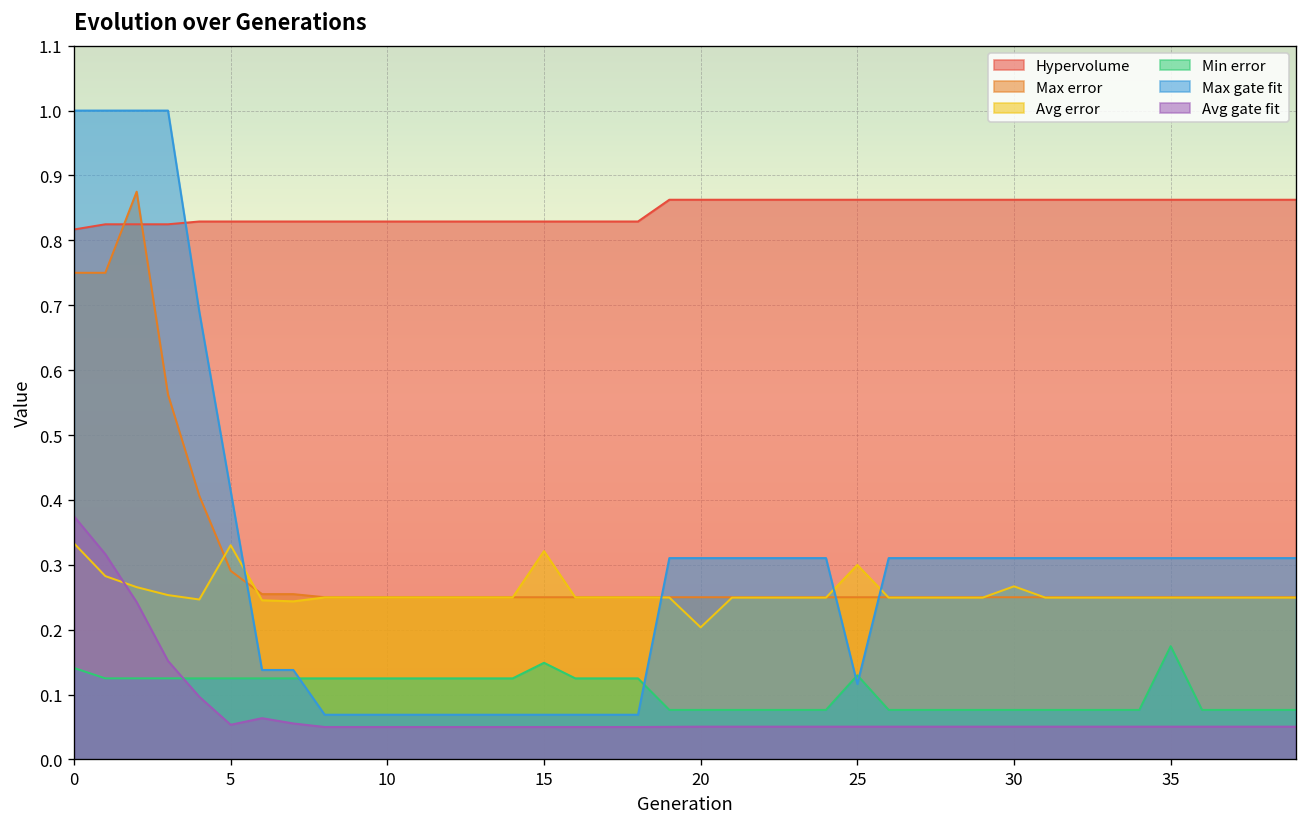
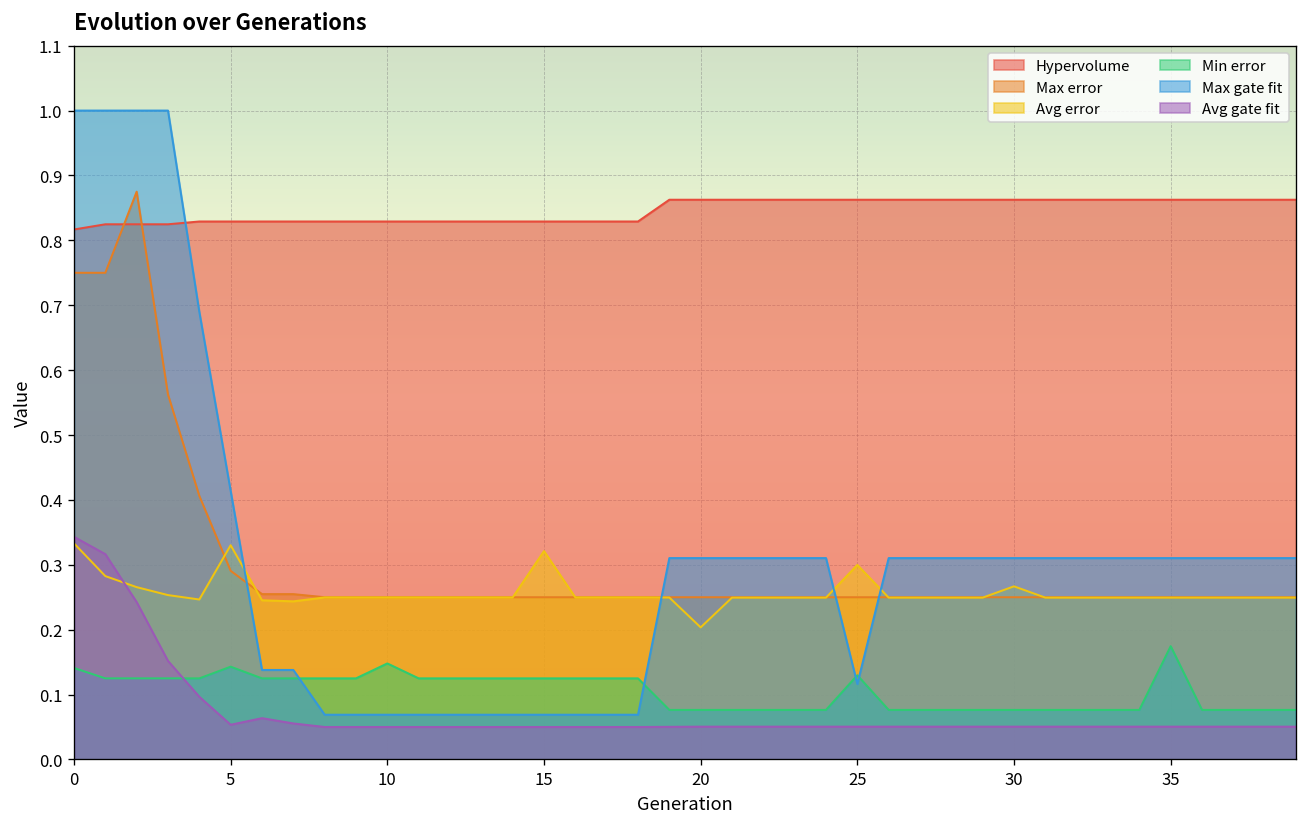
  {
    "Avg error": {
      "0": 0.33,
      "5": 0.33,
      "15": 0.32,
      "20": 0.20,
      "25": 0.30,
      "30": 0.27
    },
    "Min error": {
      "0": 0.14,
-     "5": 0.13,
-     "10": 0.13,
-     "15": 0.15,
+     "5": 0.14,
+     "10": 0.15,
+     "15": 0.13,
      "20": 0.08,
      "25": 0.13,
      "30": 0.08,
      "35": 0.17
    },
    "Max gate fit": {
      "0": 1.00,
      "5": 0.41,
      "10": 0.07,
      "15": 0.07,
      "20": 0.31,
      "25": 0.12,
      "30": 0.31,
      "35": 0.31
    },
    "Avg gate fit": {
-     "0": 0.37,
+     "0": 0.34,
      "5": 0.05,
      "10": 0.05,
      "15": 0.05,
      "20": 0.05,
      "25": 0.05,
      "30": 0.05,
      "35": 0.05
    }
  }
